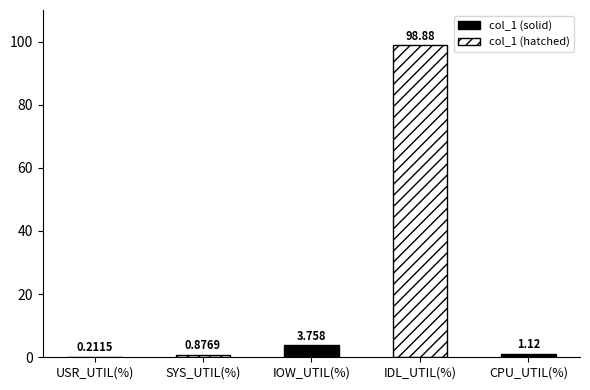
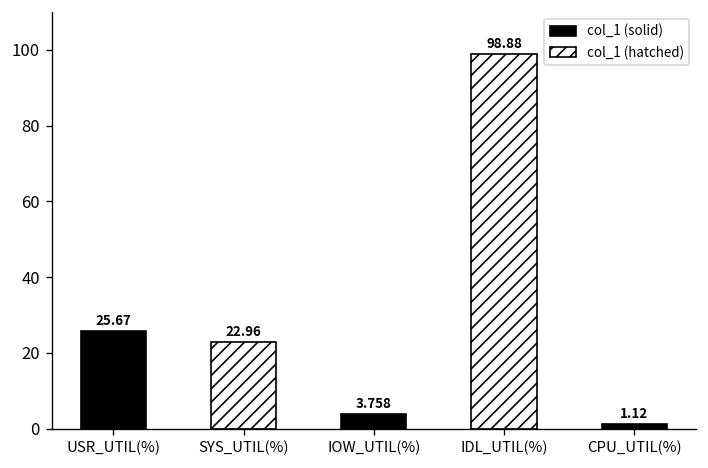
  {
-   "USR_UTIL(%)": 0.2115,
-   "SYS_UTIL(%)": 0.8769,
+   "USR_UTIL(%)": 25.67,
+   "SYS_UTIL(%)": 22.96,
    "IOW_UTIL(%)": 3.758,
    "IDL_UTIL(%)": 98.88,
    "CPU_UTIL(%)": 1.12
  }
